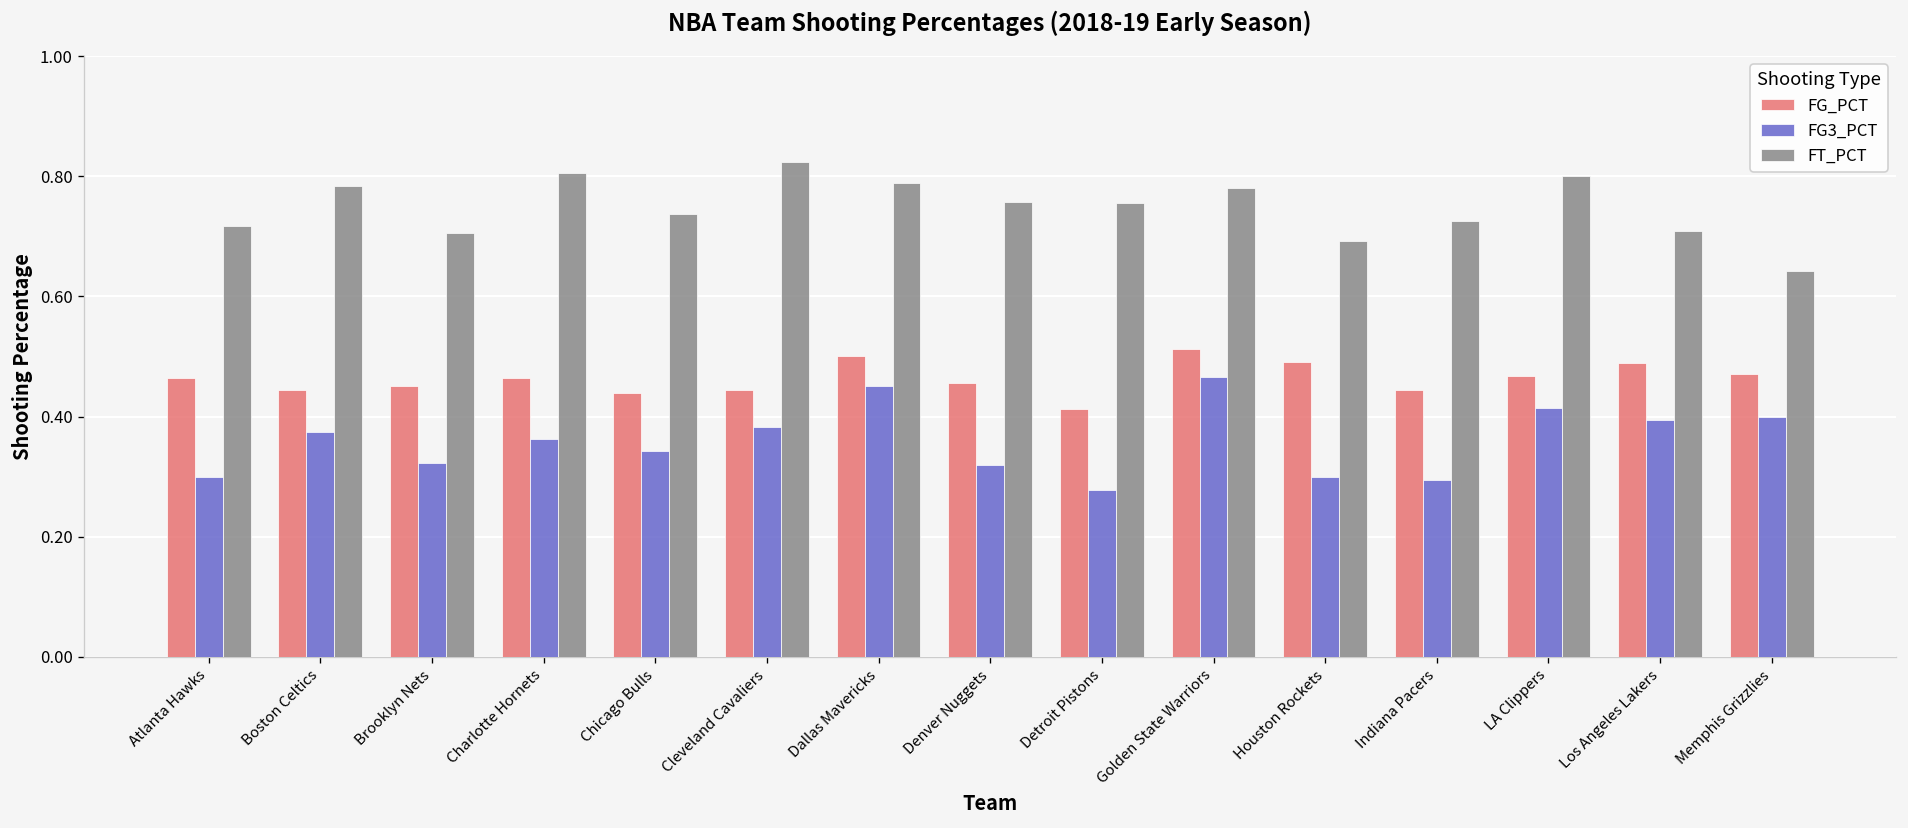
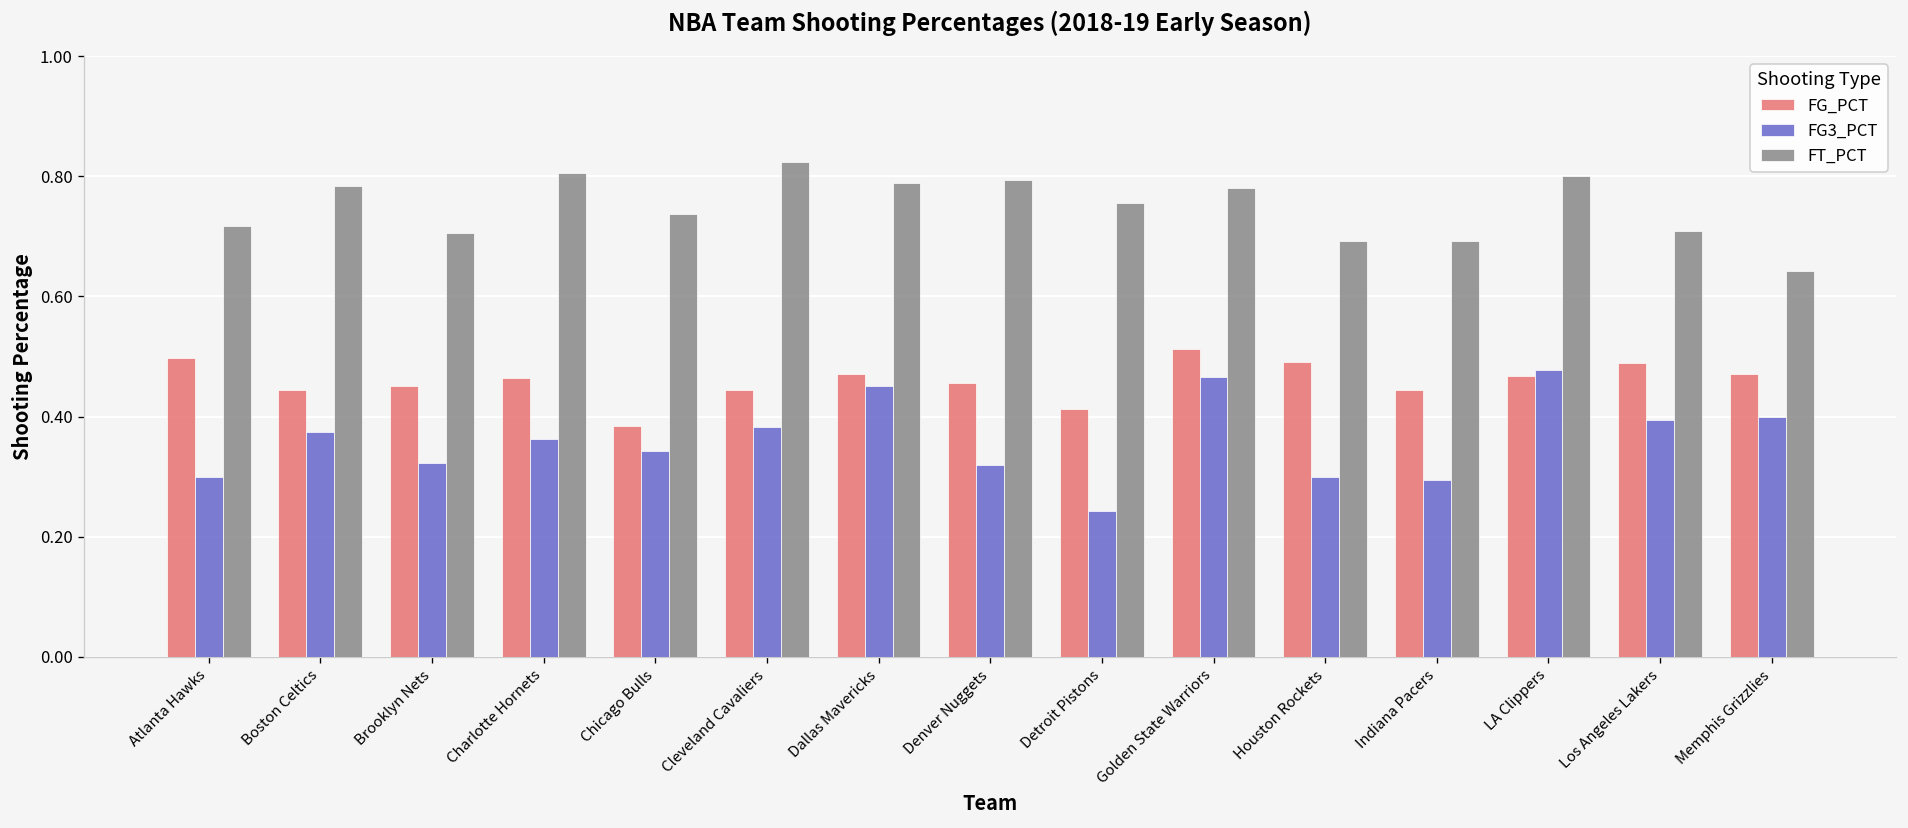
  {
    "FG_PCT": {
-     "Atlanta Hawks": 0.46,
+     "Atlanta Hawks": 0.50,
      "Boston Celtics": 0.44,
      "Brooklyn Nets": 0.45,
      "Charlotte Hornets": 0.46,
-     "Chicago Bulls": 0.44,
+     "Chicago Bulls": 0.38,
      "Cleveland Cavaliers": 0.44,
-     "Dallas Mavericks": 0.50,
+     "Dallas Mavericks": 0.47,
      "Denver Nuggets": 0.46,
      "Detroit Pistons": 0.41,
      "Golden State Warriors": 0.51,
      "Houston Rockets": 0.49,
      "Indiana Pacers": 0.44,
      "LA Clippers": 0.47,
      "Los Angeles Lakers": 0.49,
      "Memphis Grizzlies": 0.47
    },
    "FG3_PCT": {
      "Atlanta Hawks": 0.30,
      "Boston Celtics": 0.38,
      "Brooklyn Nets": 0.32,
      "Charlotte Hornets": 0.36,
      "Chicago Bulls": 0.34,
      "Cleveland Cavaliers": 0.38,
      "Dallas Mavericks": 0.45,
      "Denver Nuggets": 0.32,
-     "Detroit Pistons": 0.28,
+     "Detroit Pistons": 0.24,
      "Golden State Warriors": 0.47,
      "Houston Rockets": 0.30,
      "Indiana Pacers": 0.30,
-     "LA Clippers": 0.42,
+     "LA Clippers": 0.48,
      "Los Angeles Lakers": 0.40,
      "Memphis Grizzlies": 0.40
    },
    "FT_PCT": {
      "Atlanta Hawks": 0.72,
      "Boston Celtics": 0.78,
      "Brooklyn Nets": 0.71,
      "Charlotte Hornets": 0.81,
      "Chicago Bulls": 0.74,
      "Cleveland Cavaliers": 0.82,
      "Dallas Mavericks": 0.79,
-     "Denver Nuggets": 0.76,
+     "Denver Nuggets": 0.79,
      "Detroit Pistons": 0.76,
      "Golden State Warriors": 0.78,
      "Houston Rockets": 0.69,
-     "Indiana Pacers": 0.73,
+     "Indiana Pacers": 0.69,
      "LA Clippers": 0.80,
      "Los Angeles Lakers": 0.71,
      "Memphis Grizzlies": 0.64
    }
  }
